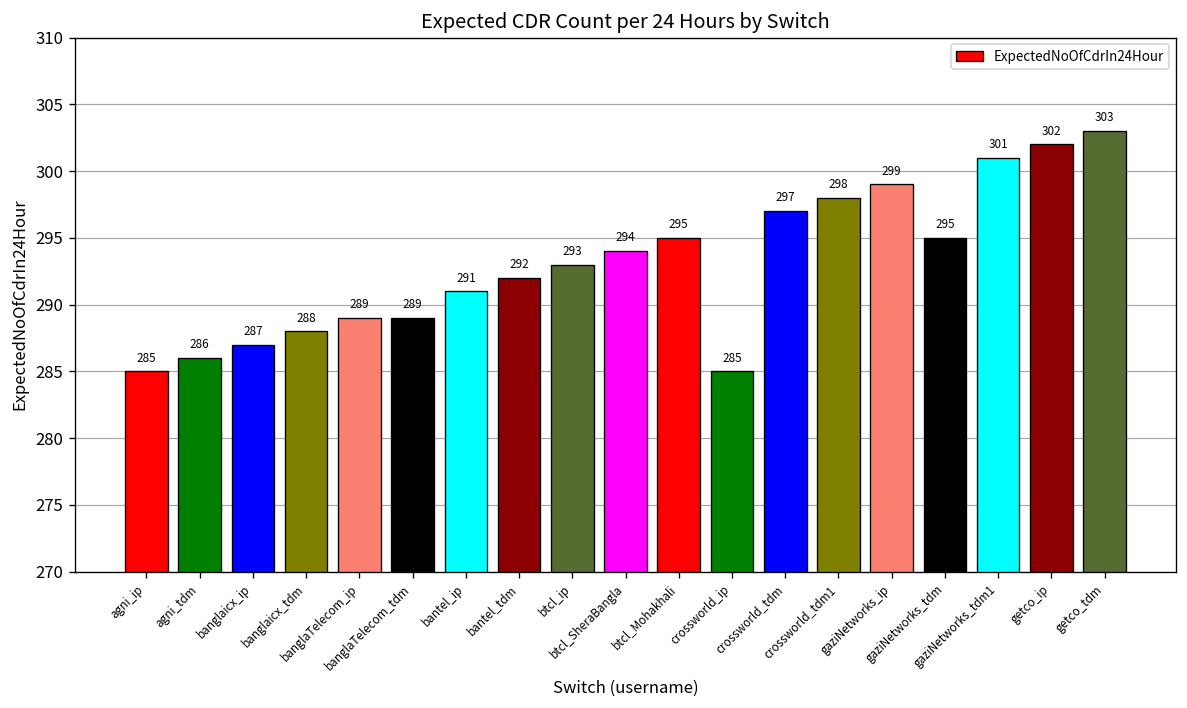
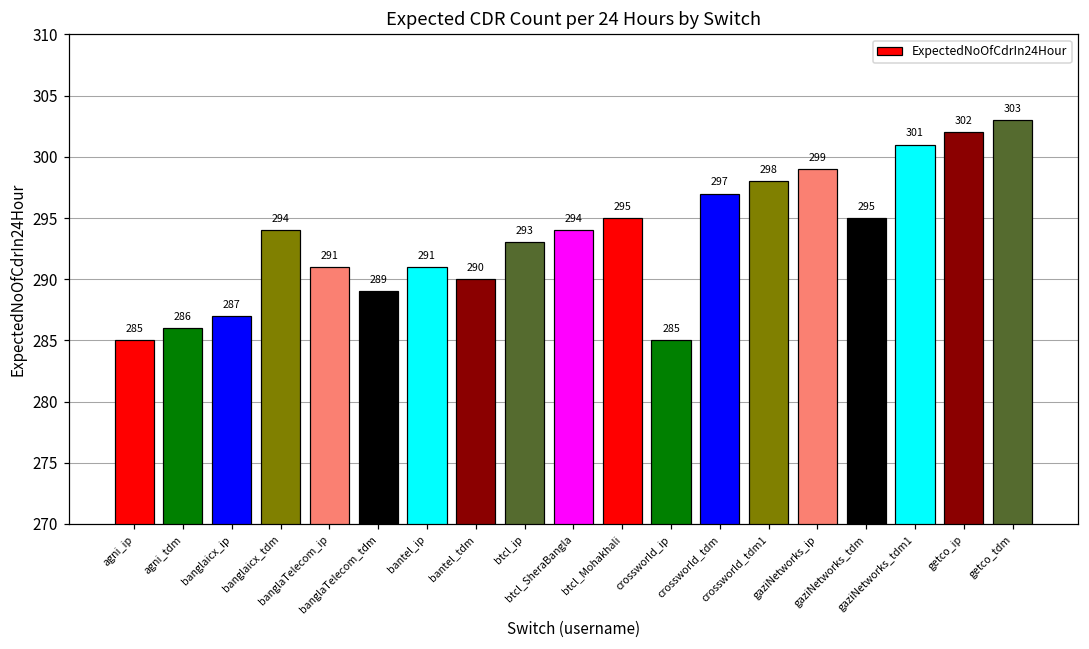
  {
    "agni_ip": 285,
    "agni_tdm": 286,
    "banglaicx_ip": 287,
-   "banglaicx_tdm": 288,
-   "banglaTelecom_ip": 289,
+   "banglaicx_tdm": 294,
+   "banglaTelecom_ip": 291,
    "banglaTelecom_tdm": 289,
    "bantel_ip": 291,
-   "bantel_tdm": 292,
+   "bantel_tdm": 290,
    "btcl_ip": 293,
    "btcl_SheraBangla": 294,
    "btcl_Mohakhali": 295,
    "crossworld_ip": 285,
    "crossworld_tdm": 297,
    "crossworld_tdm1": 298,
    "gaziNetworks_ip": 299,
    "gaziNetworks_tdm": 295,
    "gaziNetworks_tdm1": 301,
    "getco_ip": 302,
    "getco_tdm": 303
  }
